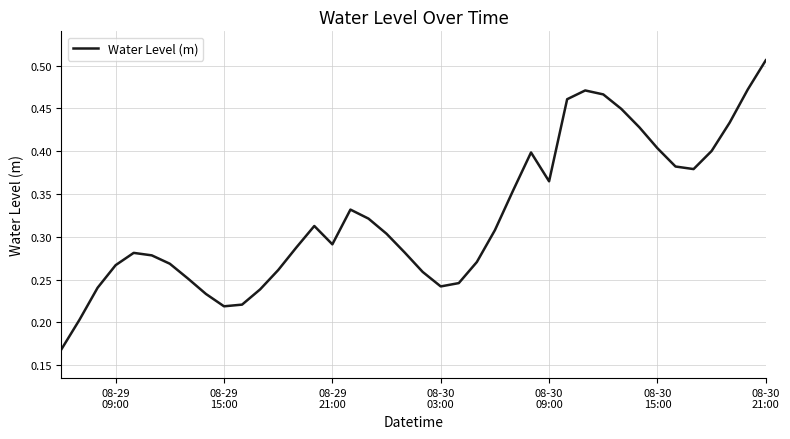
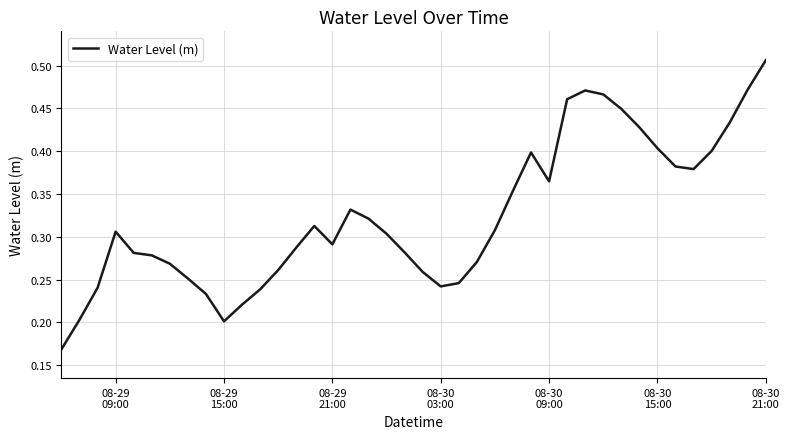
  {
-   "08-29 09:00": 0.27,
-   "08-29 15:00": 0.22,
+   "08-29 09:00": 0.31,
+   "08-29 15:00": 0.20,
    "08-29 21:00": 0.29,
    "08-30 03:00": 0.24,
    "08-30 09:00": 0.36,
    "08-30 15:00": 0.40,
    "08-30 21:00": 0.51
  }
